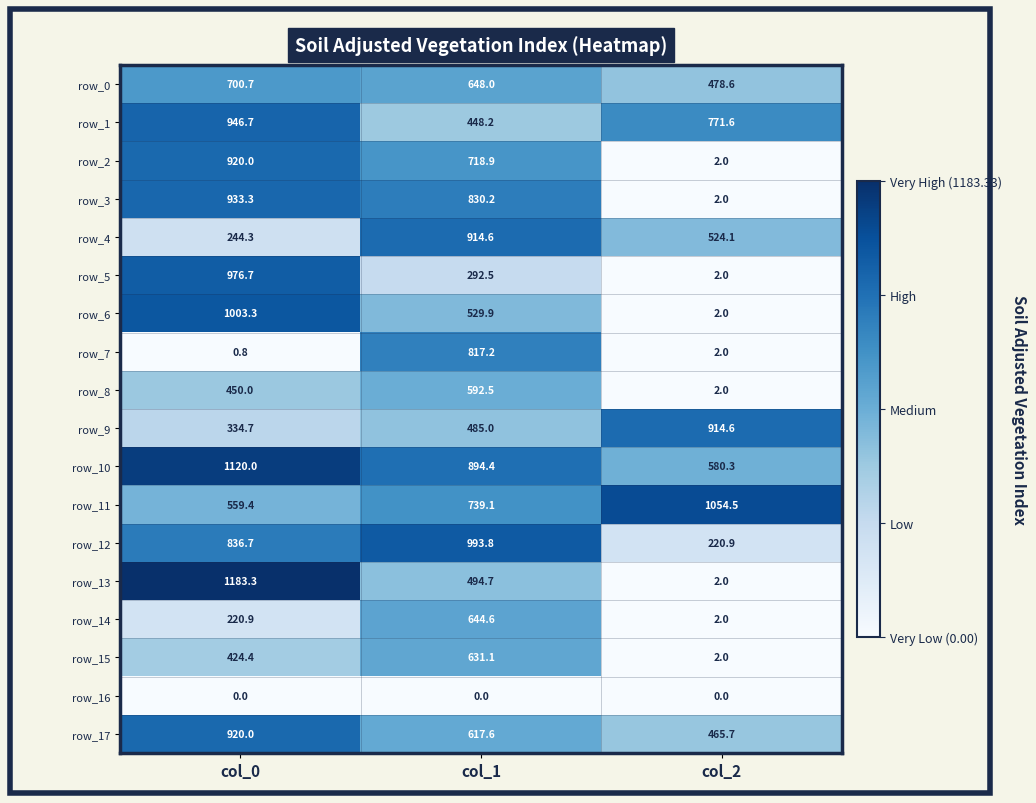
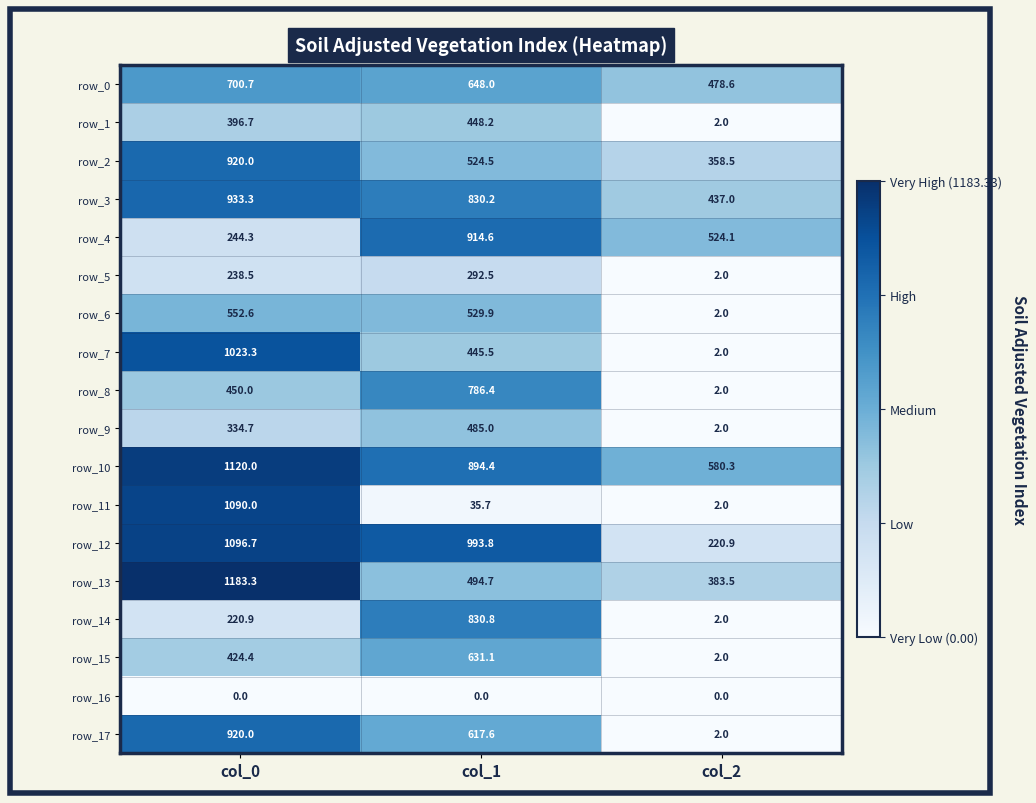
  {
    "row_0": {
      "col_0": 700.7,
      "col_1": 648.0,
      "col_2": 478.6
    },
    "row_1": {
-     "col_0": 946.7,
+     "col_0": 396.7,
      "col_1": 448.2,
-     "col_2": 771.6
+     "col_2": 2.0
    },
    "row_2": {
      "col_0": 920.0,
-     "col_1": 718.9,
-     "col_2": 2.0
+     "col_1": 524.5,
+     "col_2": 358.5
    },
    "row_3": {
      "col_0": 933.3,
      "col_1": 830.2,
-     "col_2": 2.0
+     "col_2": 437.0
    },
    "row_4": {
      "col_0": 244.3,
      "col_1": 914.6,
      "col_2": 524.1
    },
    "row_5": {
-     "col_0": 976.7,
+     "col_0": 238.5,
      "col_1": 292.5,
      "col_2": 2.0
    },
    "row_6": {
-     "col_0": 1003.3,
+     "col_0": 552.6,
      "col_1": 529.9,
      "col_2": 2.0
    },
    "row_7": {
-     "col_0": 0.8,
-     "col_1": 817.2,
+     "col_0": 1023.3,
+     "col_1": 445.5,
      "col_2": 2.0
    },
    "row_8": {
      "col_0": 450.0,
-     "col_1": 592.5,
+     "col_1": 786.4,
      "col_2": 2.0
    },
    "row_9": {
      "col_0": 334.7,
      "col_1": 485.0,
-     "col_2": 914.6
+     "col_2": 2.0
    },
    "row_10": {
      "col_0": 1120.0,
      "col_1": 894.4,
      "col_2": 580.3
    },
    "row_11": {
-     "col_0": 559.4,
-     "col_1": 739.1,
-     "col_2": 1054.5
+     "col_0": 1090.0,
+     "col_1": 35.7,
+     "col_2": 2.0
    },
    "row_12": {
-     "col_0": 836.7,
+     "col_0": 1096.7,
      "col_1": 993.8,
      "col_2": 220.9
    },
    "row_13": {
      "col_0": 1183.3,
      "col_1": 494.7,
-     "col_2": 2.0
+     "col_2": 383.5
    },
    "row_14": {
      "col_0": 220.9,
-     "col_1": 644.6,
+     "col_1": 830.8,
      "col_2": 2.0
    },
    "row_15": {
      "col_0": 424.4,
      "col_1": 631.1,
      "col_2": 2.0
    },
    "row_16": {
      "col_0": 0.0,
      "col_1": 0.0,
      "col_2": 0.0
    },
    "row_17": {
      "col_0": 920.0,
      "col_1": 617.6,
-     "col_2": 465.7
+     "col_2": 2.0
    }
  }
